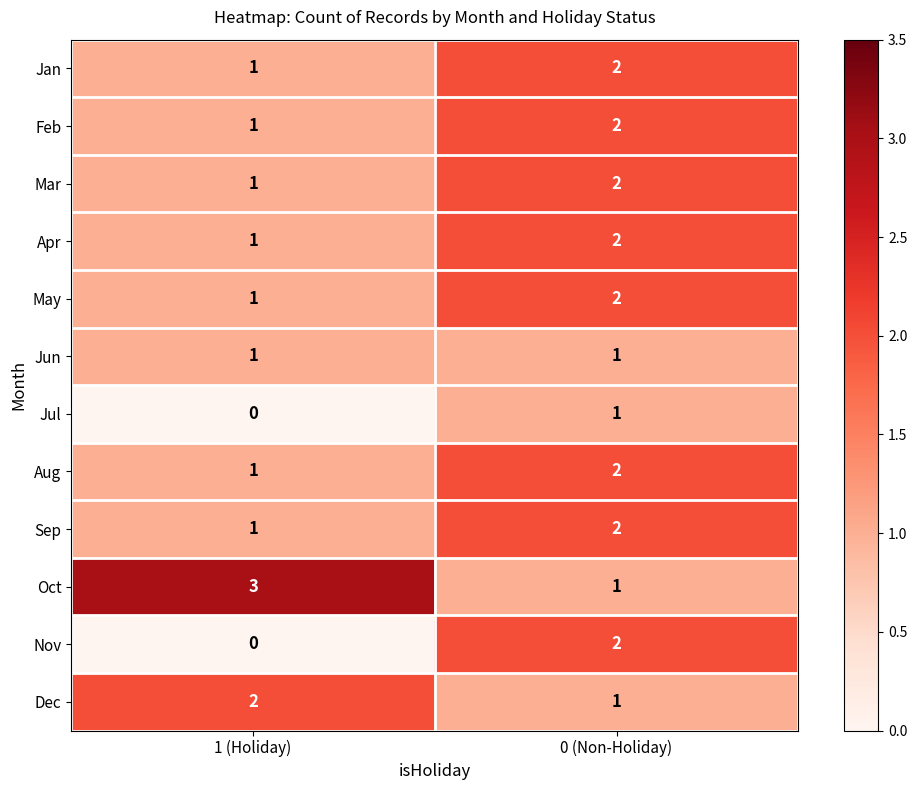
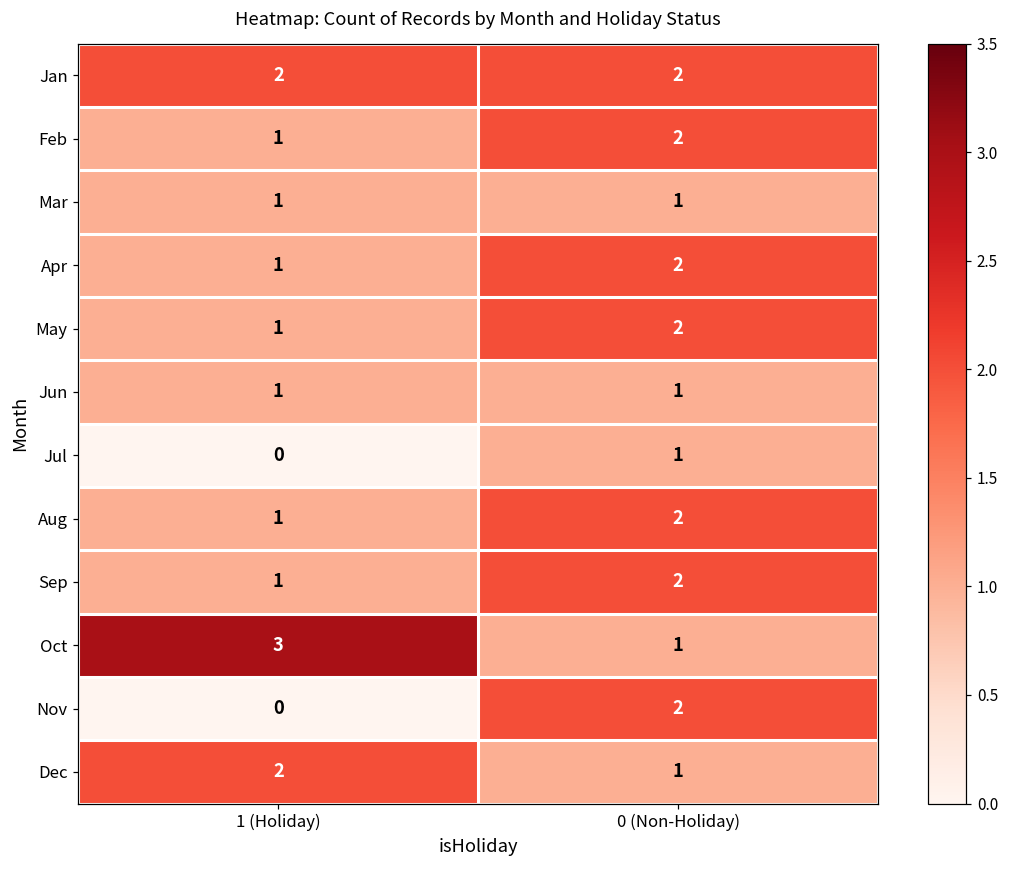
  {
    "Jan": {
-     "1 (Holiday)": 1,
+     "1 (Holiday)": 2,
      "0 (Non-Holiday)": 2
    },
    "Feb": {
      "1 (Holiday)": 1,
      "0 (Non-Holiday)": 2
    },
    "Mar": {
      "1 (Holiday)": 1,
-     "0 (Non-Holiday)": 2
+     "0 (Non-Holiday)": 1
    },
    "Apr": {
      "1 (Holiday)": 1,
      "0 (Non-Holiday)": 2
    },
    "May": {
      "1 (Holiday)": 1,
      "0 (Non-Holiday)": 2
    },
    "Jun": {
      "1 (Holiday)": 1,
      "0 (Non-Holiday)": 1
    },
    "Jul": {
      "1 (Holiday)": 0,
      "0 (Non-Holiday)": 1
    },
    "Aug": {
      "1 (Holiday)": 1,
      "0 (Non-Holiday)": 2
    },
    "Sep": {
      "1 (Holiday)": 1,
      "0 (Non-Holiday)": 2
    },
    "Oct": {
      "1 (Holiday)": 3,
      "0 (Non-Holiday)": 1
    },
    "Nov": {
      "1 (Holiday)": 0,
      "0 (Non-Holiday)": 2
    },
    "Dec": {
      "1 (Holiday)": 2,
      "0 (Non-Holiday)": 1
    }
  }
